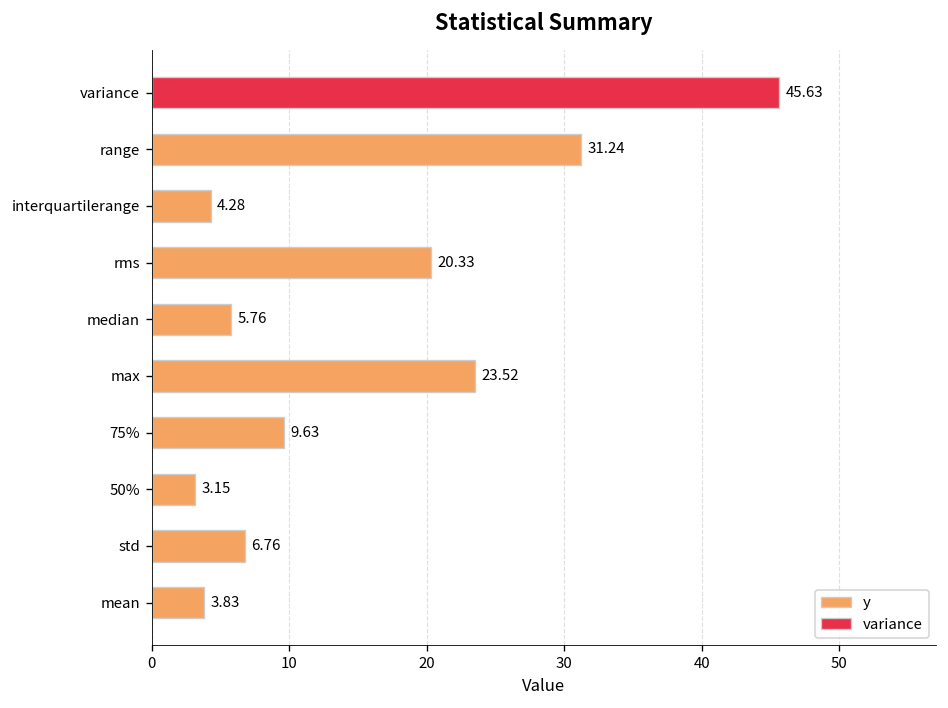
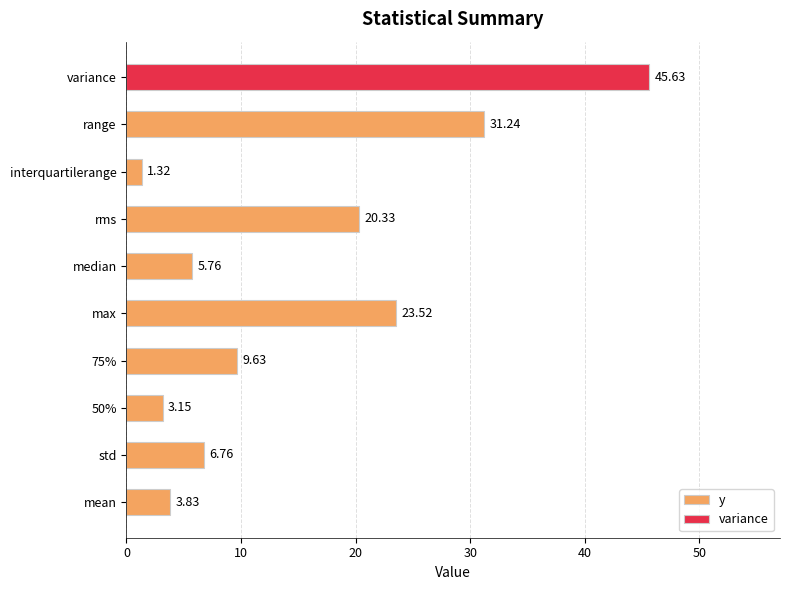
  {
    "y": {
      "range": 31.24,
-     "interquartilerange": 4.28,
+     "interquartilerange": 1.32,
      "rms": 20.33,
      "median": 5.76,
      "max": 23.52,
      "75%": 9.63,
      "50%": 3.15,
      "std": 6.76,
      "mean": 3.83
    },
    "variance": {
      "variance": 45.63
    }
  }
